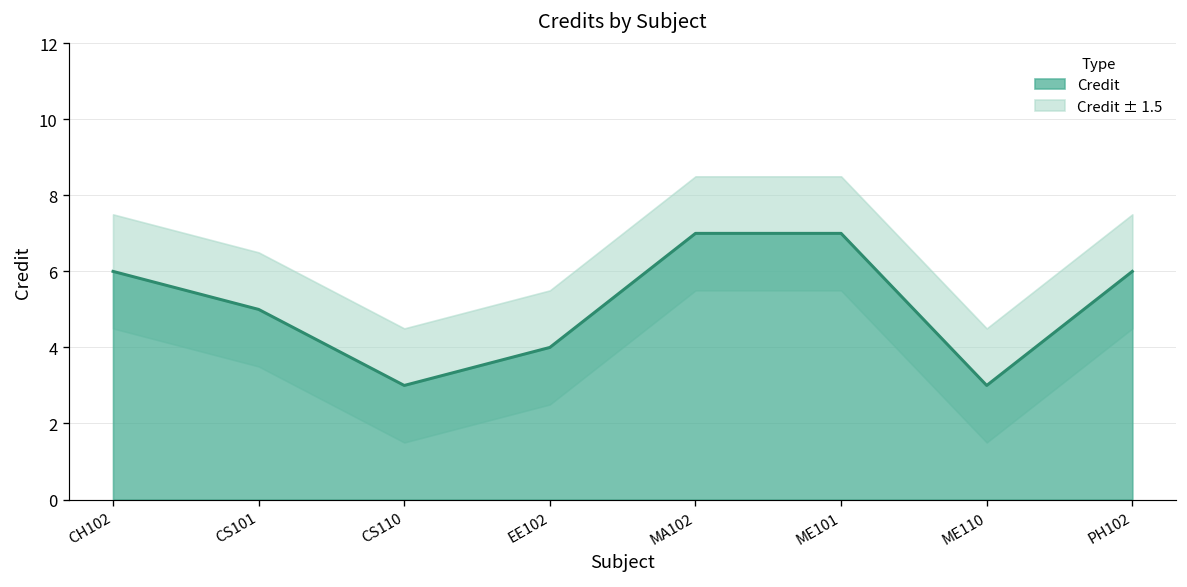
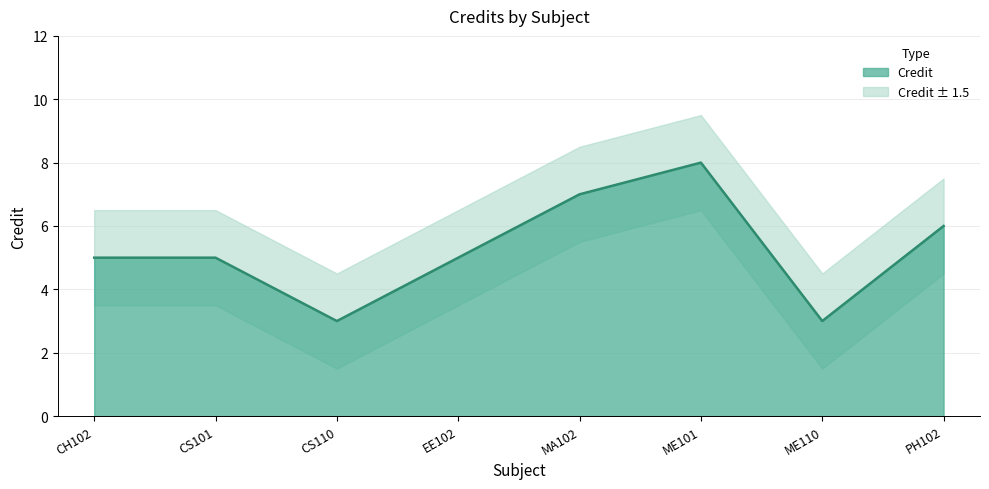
  {
    "Credit": {
-     "CH102": 6,
+     "CH102": 5,
      "CS101": 5,
      "CS110": 3,
-     "EE102": 4,
+     "EE102": 5,
      "MA102": 7,
-     "ME101": 7,
+     "ME101": 8,
      "ME110": 3,
      "PH102": 6
    }
  }
